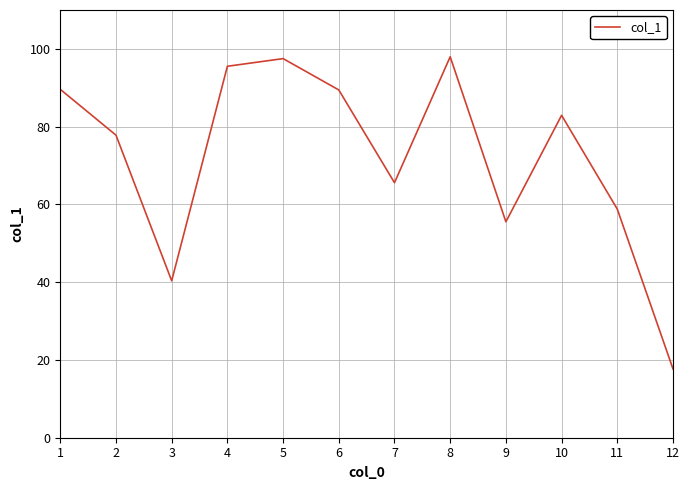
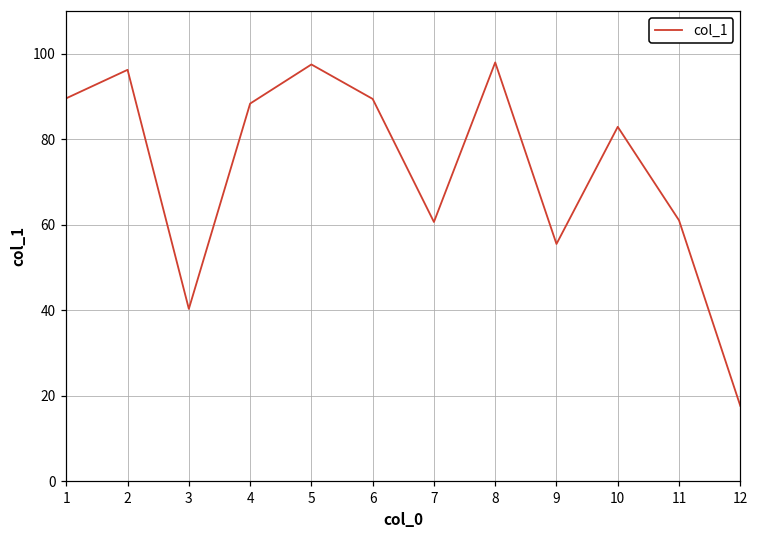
  {
    "1": 90,
-   "2": 78,
+   "2": 96,
    "3": 40,
-   "4": 96,
+   "4": 88,
    "5": 97,
    "6": 89,
-   "7": 66,
+   "7": 61,
    "8": 98,
    "9": 56,
    "10": 83,
-   "11": 59,
+   "11": 61,
    "12": 18
  }
